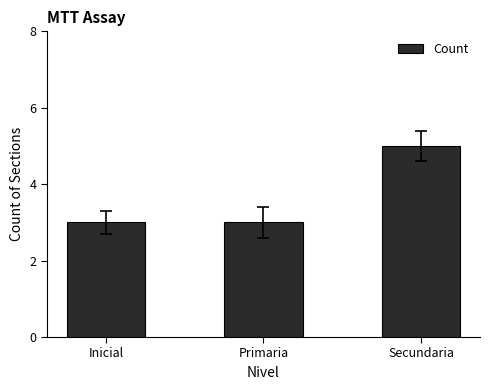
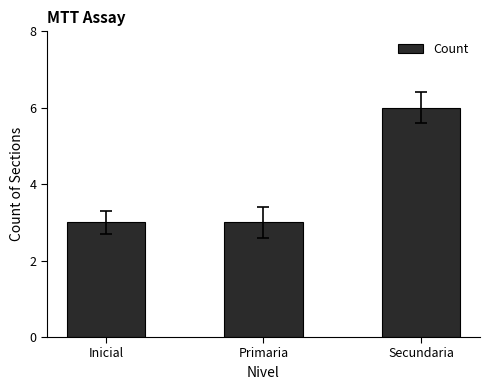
  {
    "Count": {
      "Inicial": 3,
      "Primaria": 3,
-     "Secundaria": 5
+     "Secundaria": 6
    }
  }
